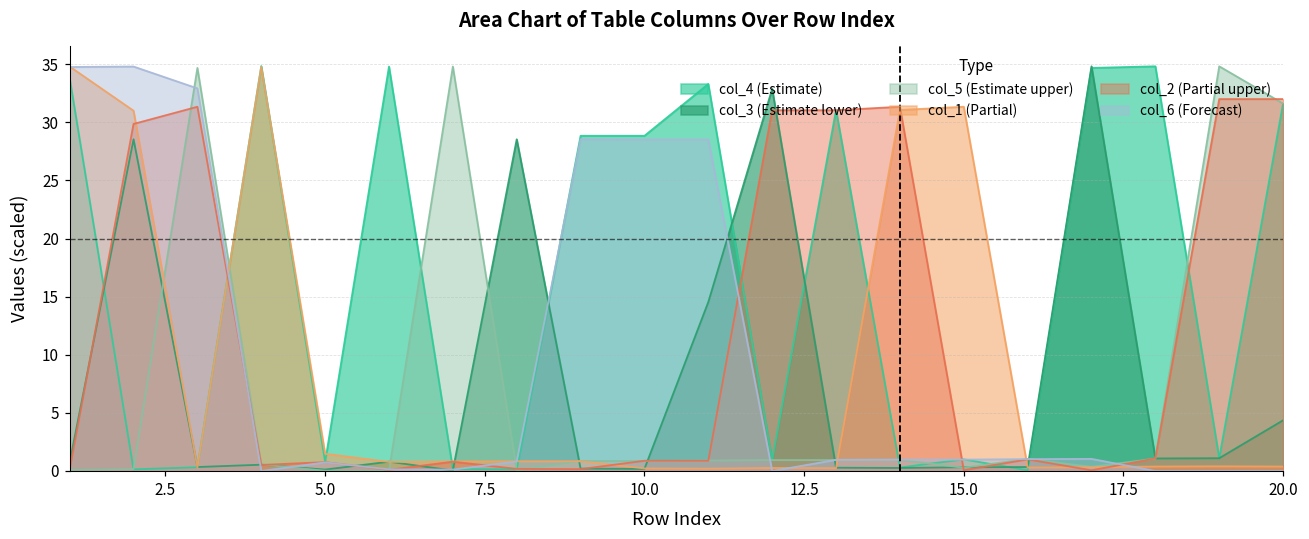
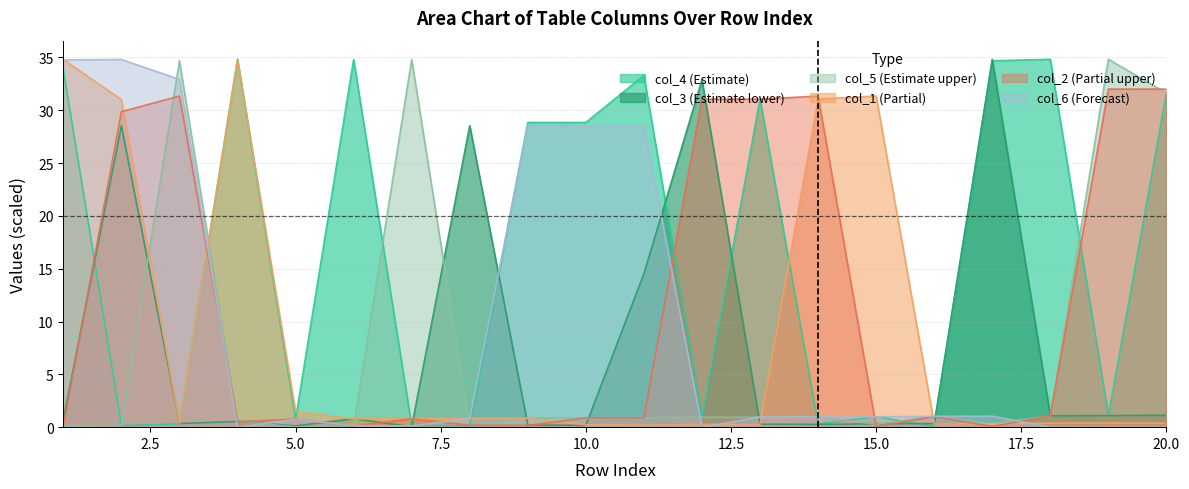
  {
    "col_4 (Estimate)": {
      "10.0": 28.8
    },
    "col_3 (Estimate lower)": {
-     "20.0": 4.4
+     "20.0": 1.1
    }
  }
